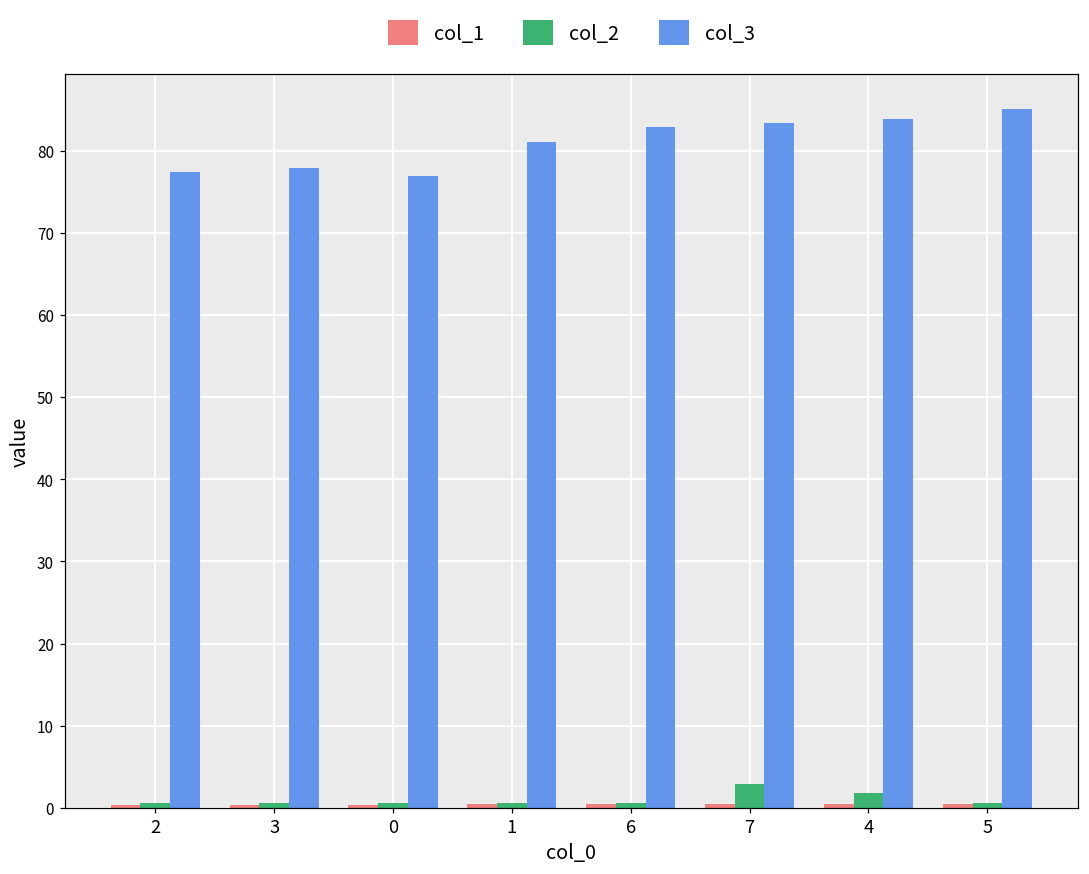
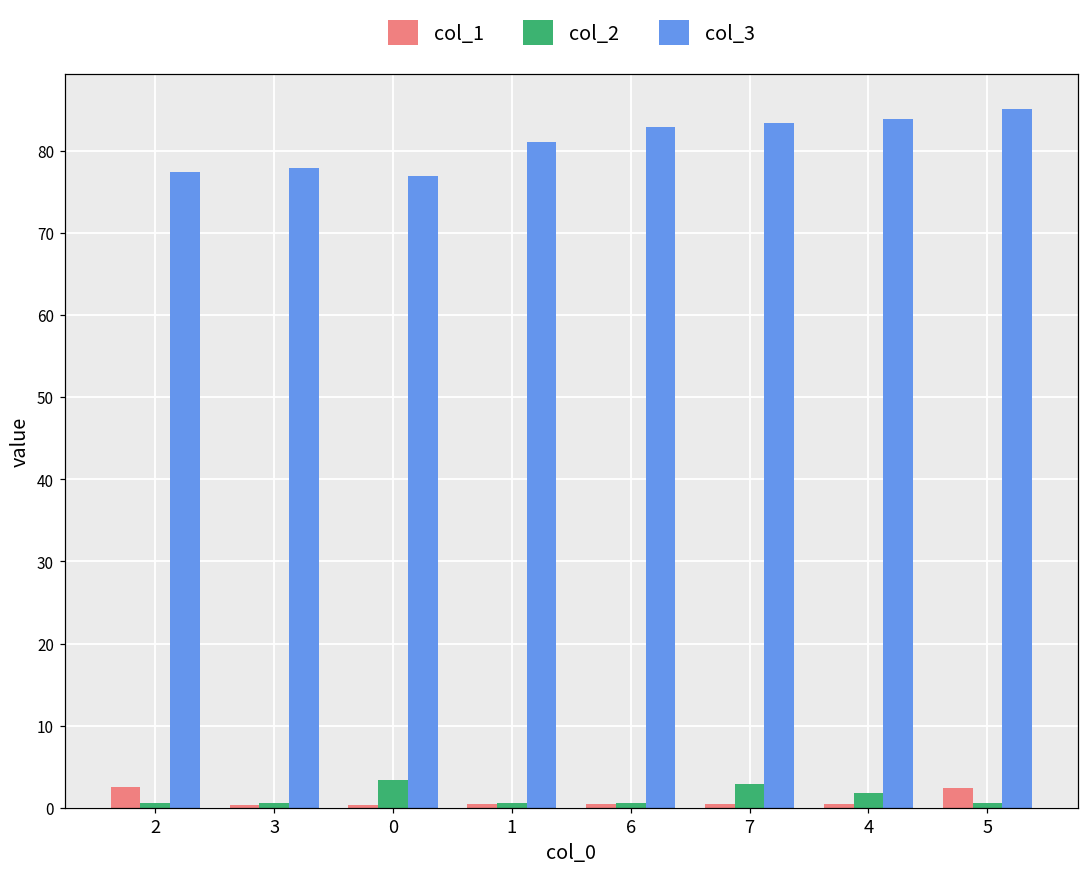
  {
    "col_1": {
-     "2": 0,
+     "2": 2,
      "3": 0,
      "0": 0,
      "1": 0,
      "6": 0,
      "7": 0,
      "4": 0,
-     "5": 0
+     "5": 2
    },
    "col_2": {
      "2": 1,
      "3": 1,
-     "0": 1,
+     "0": 3,
      "1": 1,
      "6": 1,
      "7": 3,
      "4": 2,
      "5": 1
    },
    "col_3": {
      "2": 78,
      "3": 78,
      "0": 77,
      "1": 81,
      "6": 83,
      "7": 83,
      "4": 84,
      "5": 85
    }
  }
